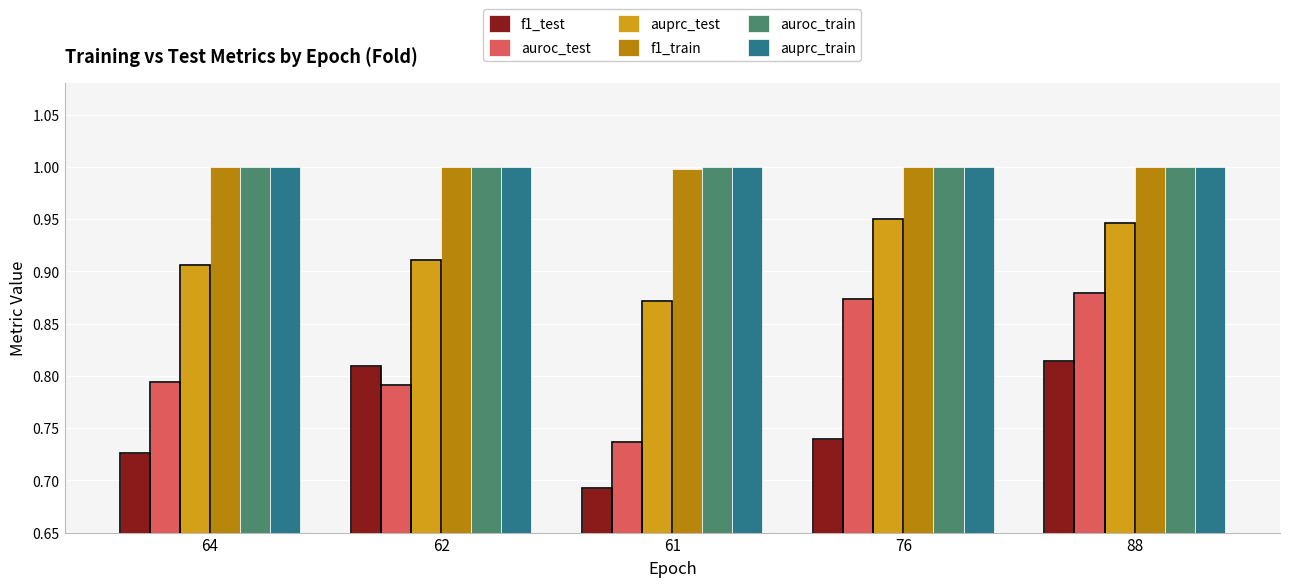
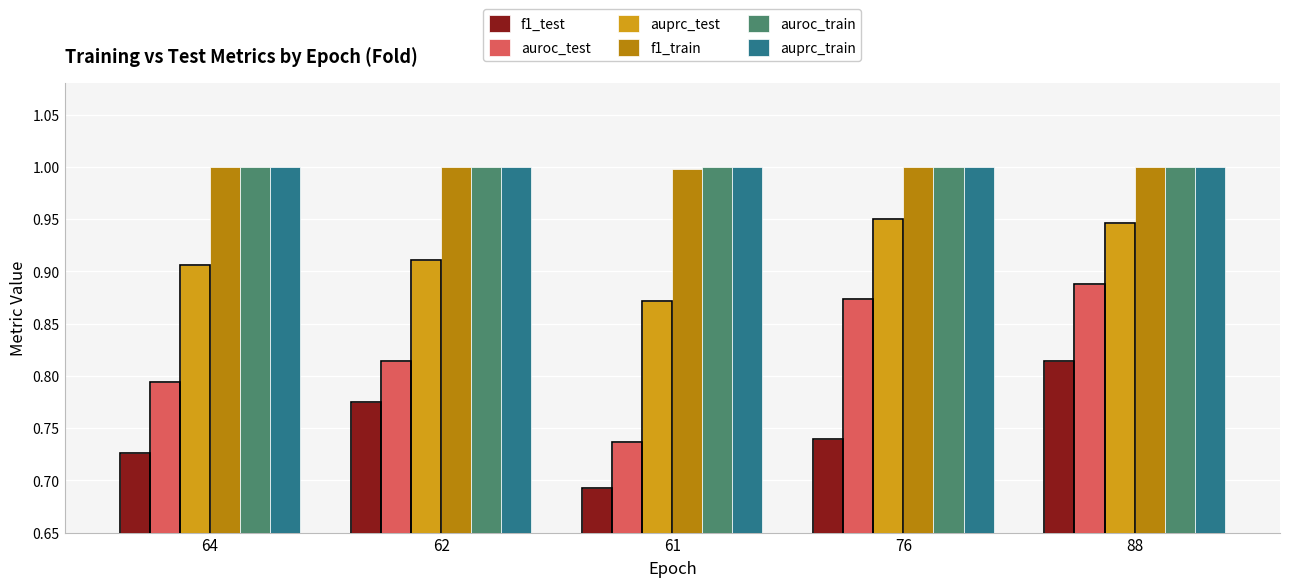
  {
    "f1_test": {
      "64": 0.726,
-     "62": 0.810,
+     "62": 0.775,
      "61": 0.693,
      "76": 0.740,
      "88": 0.814
    },
    "auroc_test": {
      "64": 0.795,
-     "62": 0.791,
+     "62": 0.814,
      "61": 0.736,
      "76": 0.874,
-     "88": 0.880
+     "88": 0.888
    }
  }
